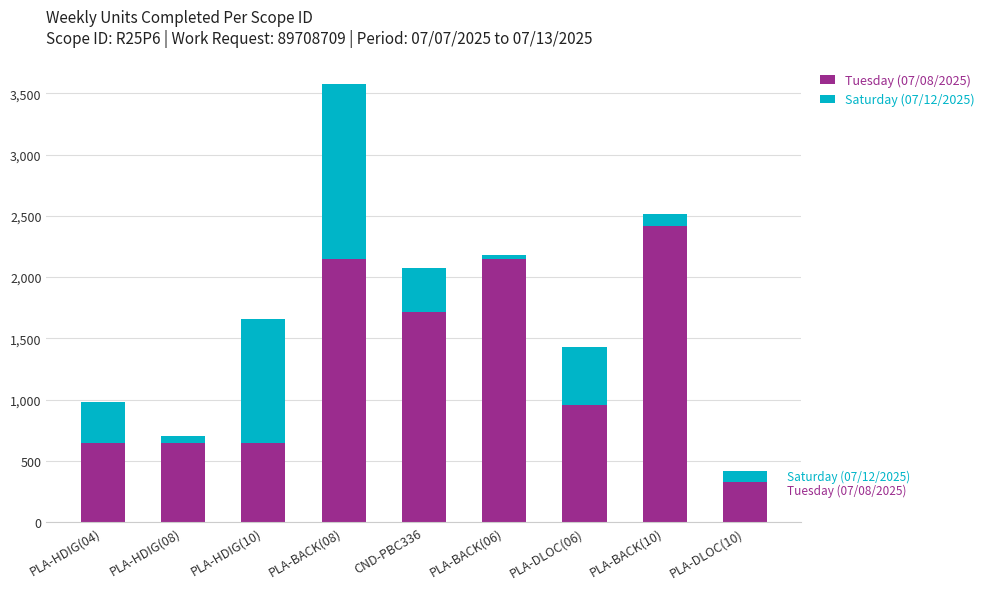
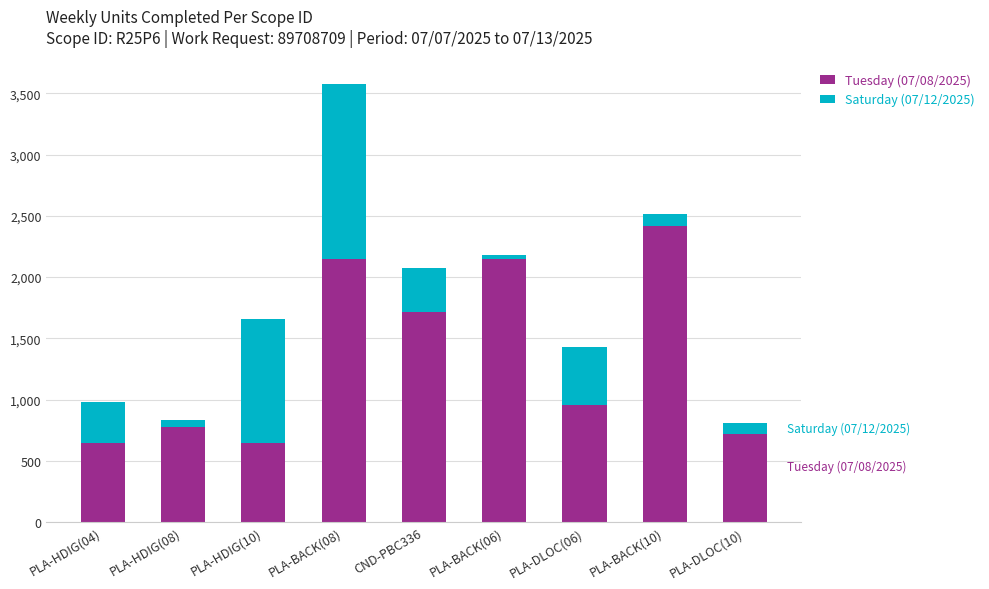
  {
    "Tuesday (07/08/2025)": {
      "PLA-HDIG(04)": "650",
-     "PLA-HDIG(08)": "650",
+     "PLA-HDIG(08)": "780",
      "PLA-HDIG(10)": "650",
      "PLA-BACK(08)": "2,140",
      "CND-PBC336": "1,720",
      "PLA-BACK(06)": "2,140",
      "PLA-DLOC(06)": "950",
      "PLA-BACK(10)": "2,420",
-     "PLA-DLOC(10)": "330"
+     "PLA-DLOC(10)": "710"
    },
    "Saturday (07/12/2025)": {
      "PLA-HDIG(04)": "330",
      "PLA-HDIG(08)": "60",
      "PLA-HDIG(10)": "1,010",
      "PLA-BACK(08)": "1,430",
      "CND-PBC336": "350",
      "PLA-BACK(06)": "30",
      "PLA-DLOC(06)": "480",
      "PLA-BACK(10)": "90",
      "PLA-DLOC(10)": "90"
    }
  }
